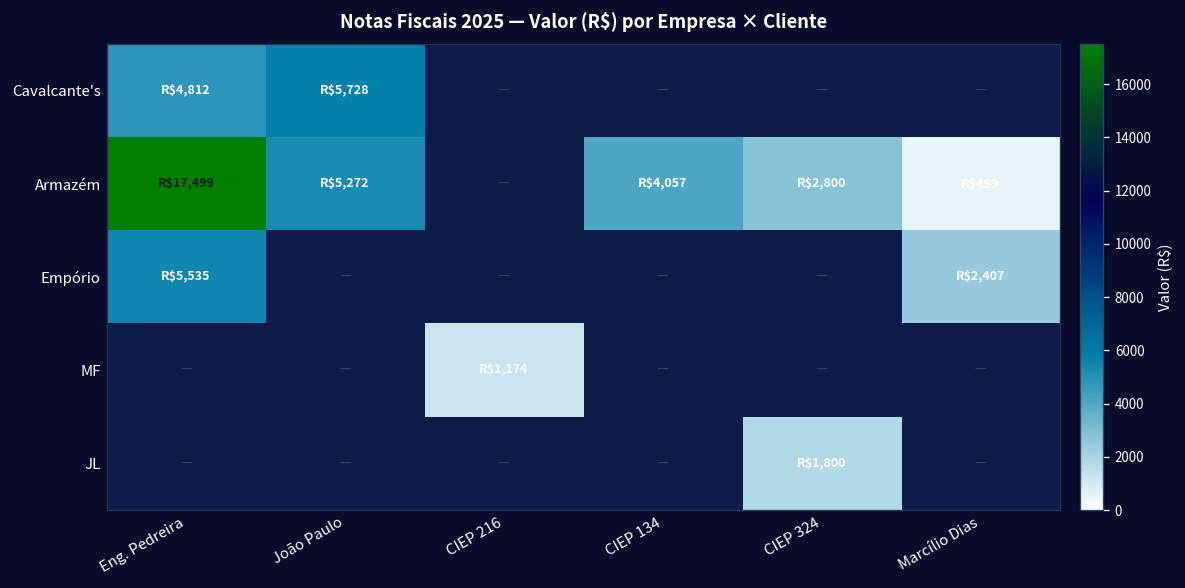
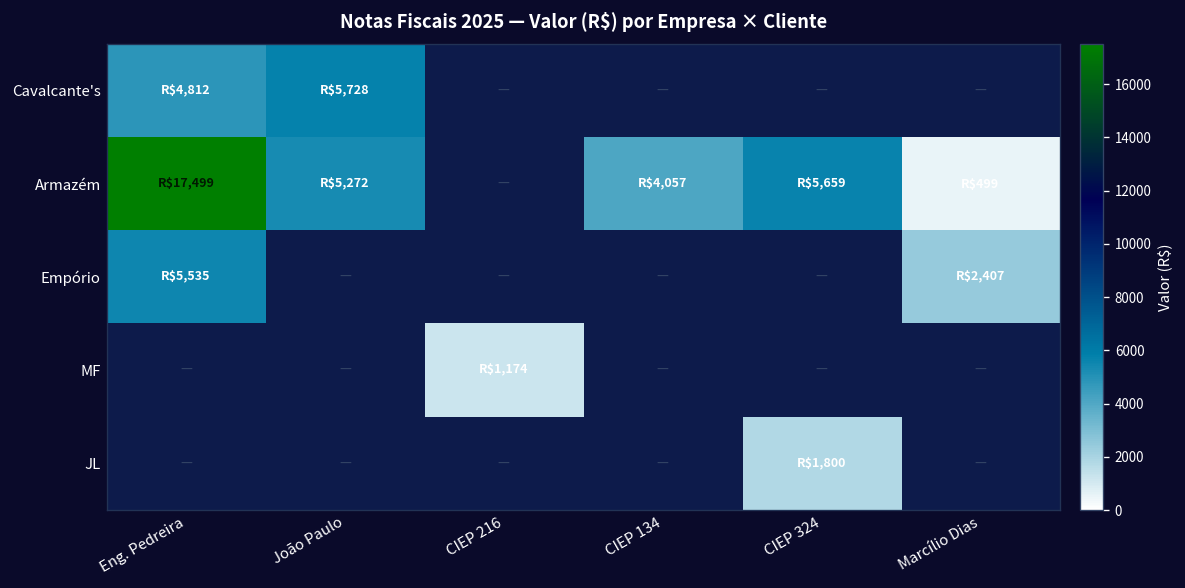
  {
    "Cavalcante's": {
      "Eng. Pedreira": "$4,812",
      "João Paulo": "$5,728"
    },
    "Armazém": {
      "Eng. Pedreira": "$17,499",
      "João Paulo": "$5,272",
      "CIEP 134": "$4,057",
-     "CIEP 324": "$2,800"
+     "CIEP 324": "$5,659"
    },
    "Empório": {
      "Eng. Pedreira": "$5,535",
      "Marcílio Dias": "$2,407"
    },
    "MF": {
      "CIEP 216": "$1,174"
    },
    "JL": {
      "CIEP 324": "$1,800"
    }
  }
